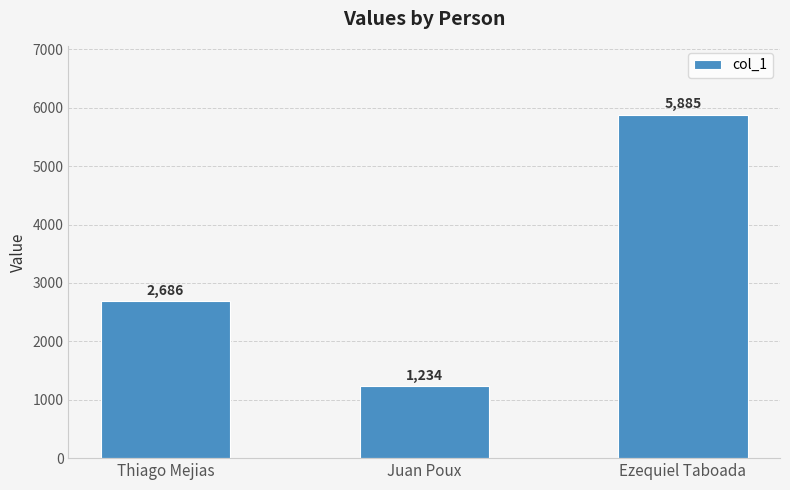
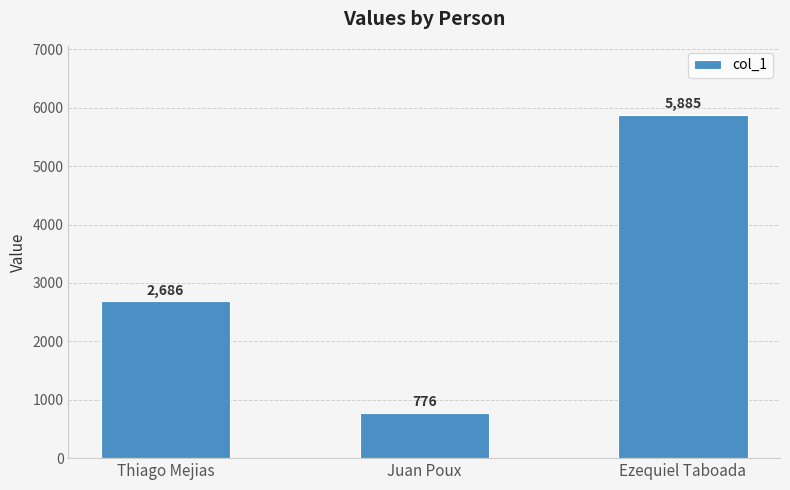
  {
    "Thiago Mejias": "2,686",
-   "Juan Poux": "1,234",
+   "Juan Poux": "776",
    "Ezequiel Taboada": "5,885"
  }
